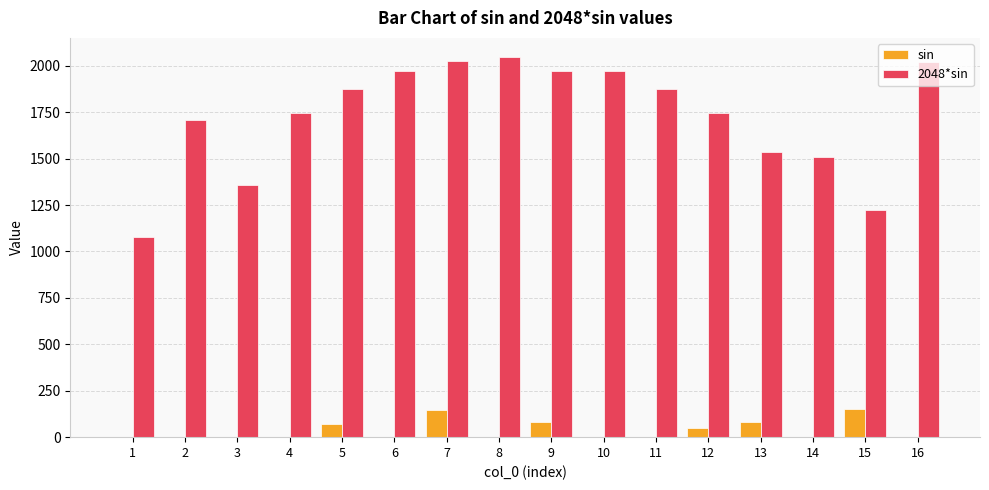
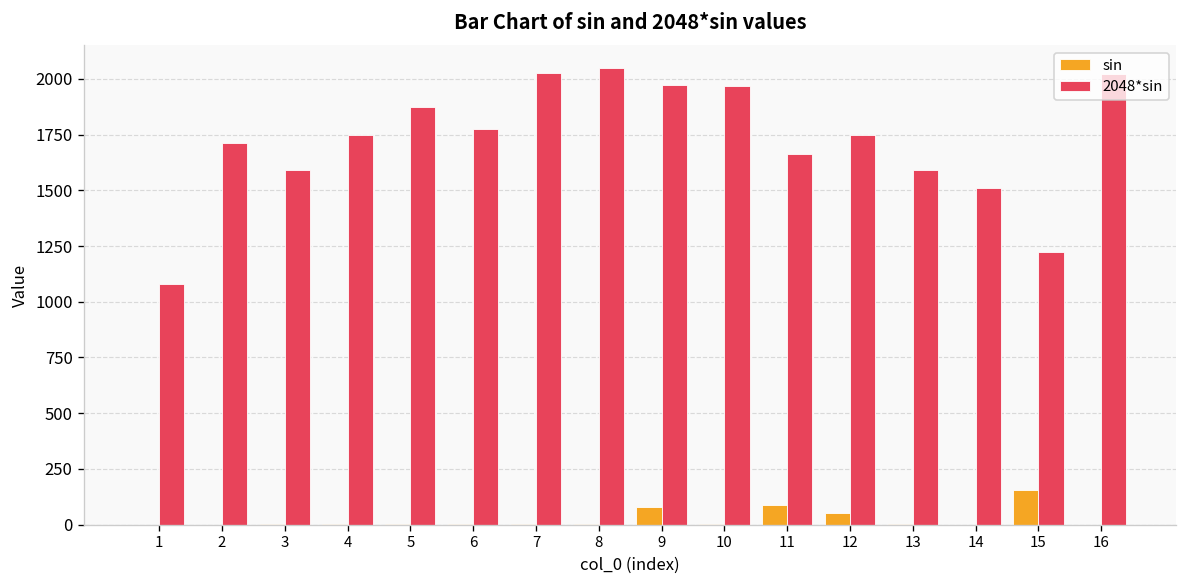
  {
    "sin": {
-     "5": 70,
-     "7": 150,
+     "5": 0,
+     "7": 0,
      "9": 80,
-     "11": 0,
+     "11": 90,
      "12": 50,
-     "13": 80,
+     "13": 0,
      "15": 150
    },
    "2048*sin": {
      "1": 1080,
      "2": 1710,
-     "3": 1360,
+     "3": 1590,
      "4": 1750,
      "5": 1880,
-     "6": 1970,
+     "6": 1770,
      "7": 2030,
      "8": 2050,
      "9": 1970,
      "10": 1970,
-     "11": 1880,
+     "11": 1660,
      "12": 1750,
-     "13": 1530,
+     "13": 1590,
      "14": 1510,
      "15": 1220
    }
  }
